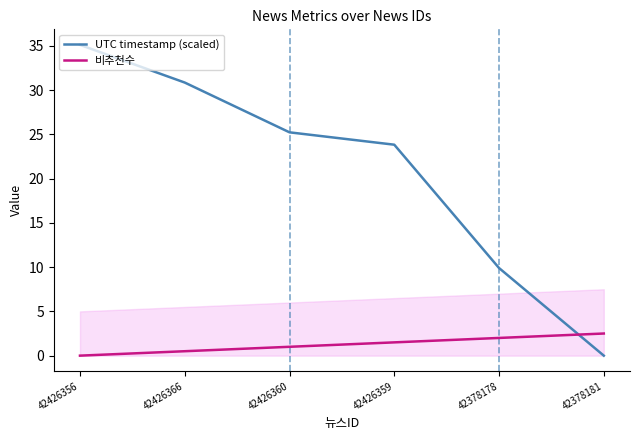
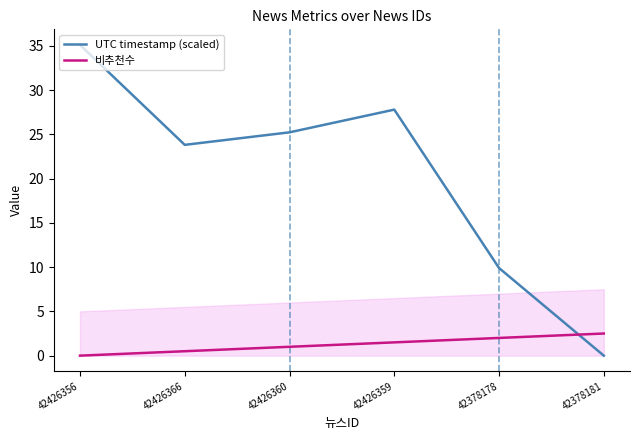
  {
    "UTC timestamp (scaled)": {
-     "42426366": 31,
+     "42426366": 24,
      "42426360": 25,
-     "42426359": 24,
+     "42426359": 28,
      "42378178": 10,
      "42378181": 0
    },
    "비추천수": {
      "42426356": 0,
      "42426366": 1,
      "42426360": 1,
      "42426359": 2,
      "42378178": 2,
      "42378181": 3
    }
  }
